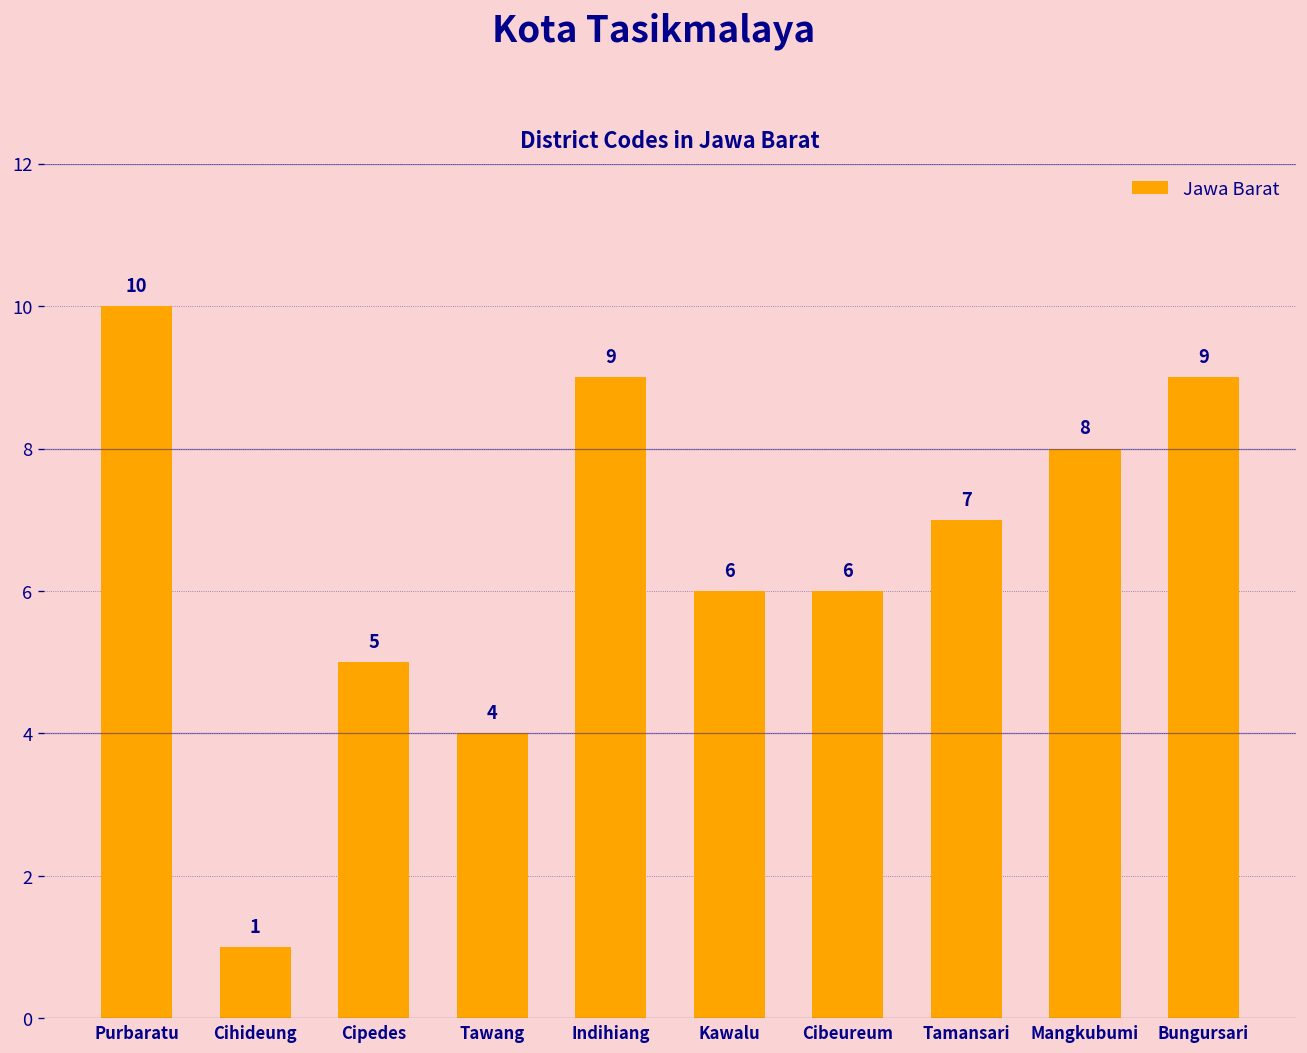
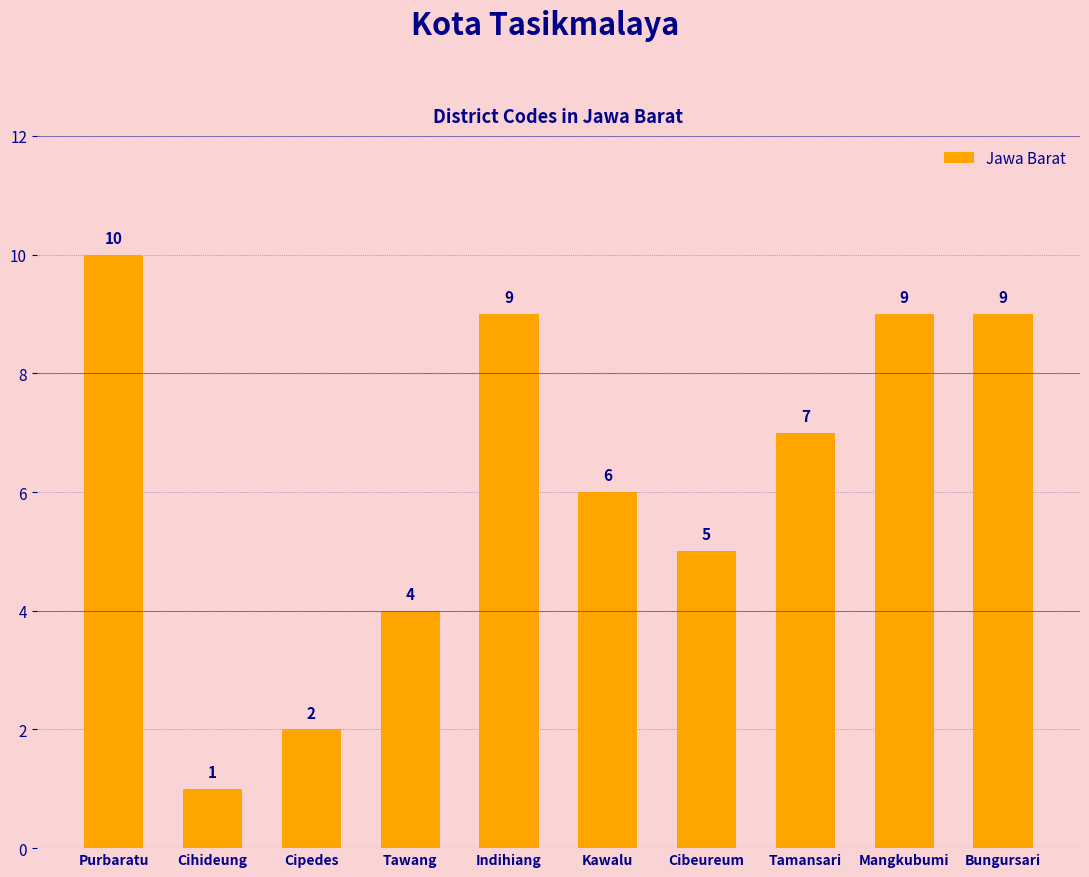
  {
    "Purbaratu": 10,
    "Cihideung": 1,
-   "Cipedes": 5,
+   "Cipedes": 2,
    "Tawang": 4,
    "Indihiang": 9,
    "Kawalu": 6,
-   "Cibeureum": 6,
+   "Cibeureum": 5,
    "Tamansari": 7,
-   "Mangkubumi": 8,
+   "Mangkubumi": 9,
    "Bungursari": 9
  }
